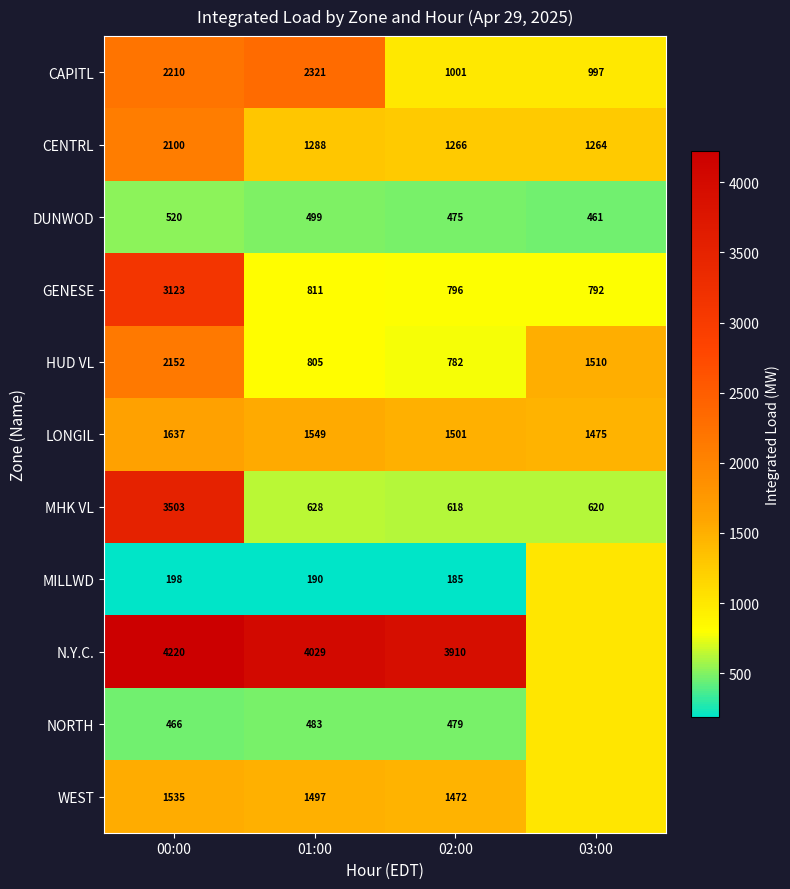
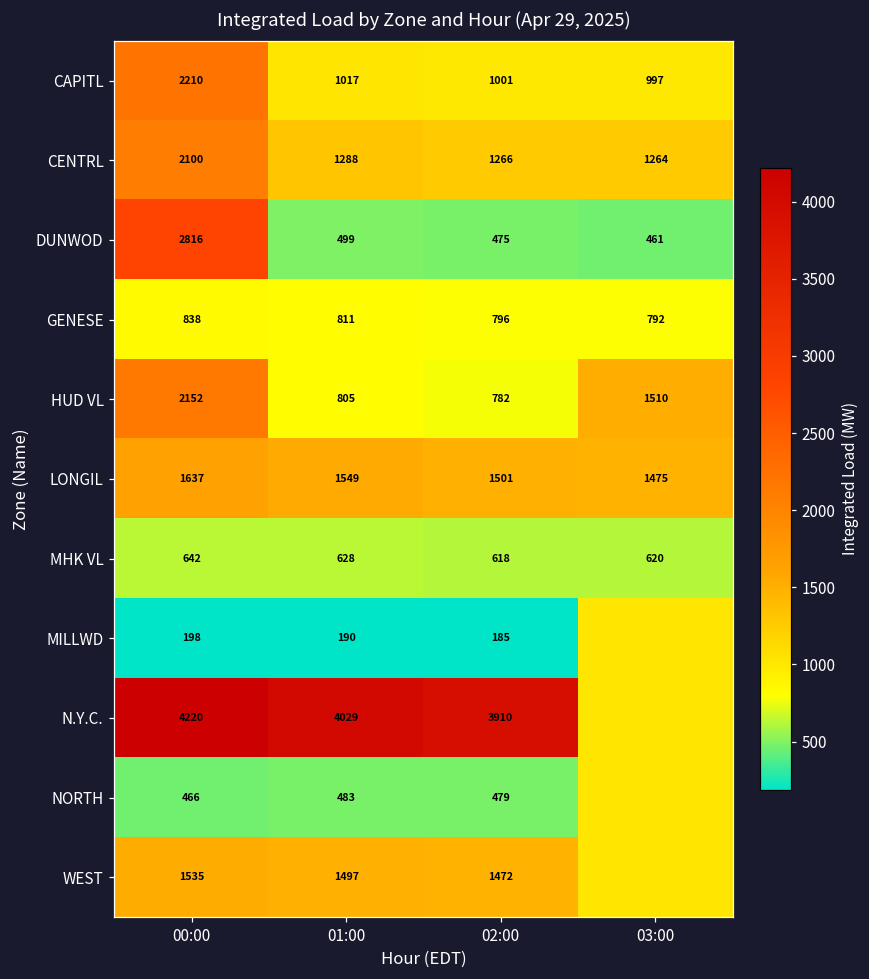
  {
    "CAPITL": {
      "00:00": 2210,
-     "01:00": 2321,
+     "01:00": 1017,
      "02:00": 1001,
      "03:00": 997
    },
    "CENTRL": {
      "00:00": 2100,
      "01:00": 1288,
      "02:00": 1266,
      "03:00": 1264
    },
    "DUNWOD": {
-     "00:00": 520,
+     "00:00": 2816,
      "01:00": 499,
      "02:00": 475,
      "03:00": 461
    },
    "GENESE": {
-     "00:00": 3123,
+     "00:00": 838,
      "01:00": 811,
      "02:00": 796,
      "03:00": 792
    },
    "HUD VL": {
      "00:00": 2152,
      "01:00": 805,
      "02:00": 782,
      "03:00": 1510
    },
    "LONGIL": {
      "00:00": 1637,
      "01:00": 1549,
      "02:00": 1501,
      "03:00": 1475
    },
    "MHK VL": {
-     "00:00": 3503,
+     "00:00": 642,
      "01:00": 628,
      "02:00": 618,
      "03:00": 620
    },
    "MILLWD": {
      "00:00": 198,
      "01:00": 190,
      "02:00": 185
    },
    "N.Y.C.": {
      "00:00": 4220,
      "01:00": 4029,
      "02:00": 3910
    },
    "NORTH": {
      "00:00": 466,
      "01:00": 483,
      "02:00": 479
    },
    "WEST": {
      "00:00": 1535,
      "01:00": 1497,
      "02:00": 1472
    }
  }
